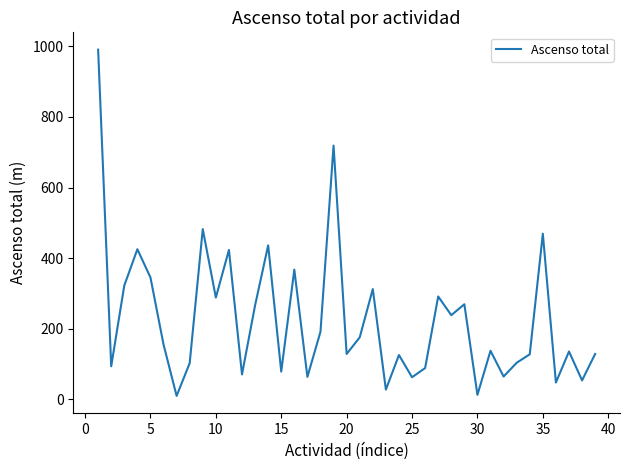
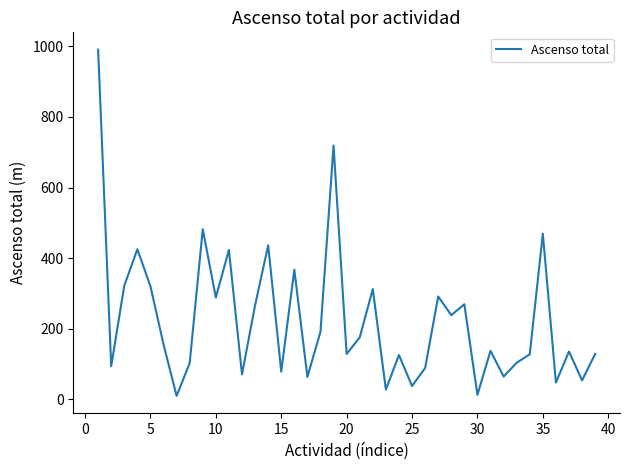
  {
-   "5": 350,
+   "5": 320,
    "10": 290,
    "15": 80,
    "20": 130,
-   "25": 60,
+   "25": 40,
    "30": 10,
    "35": 470
  }
